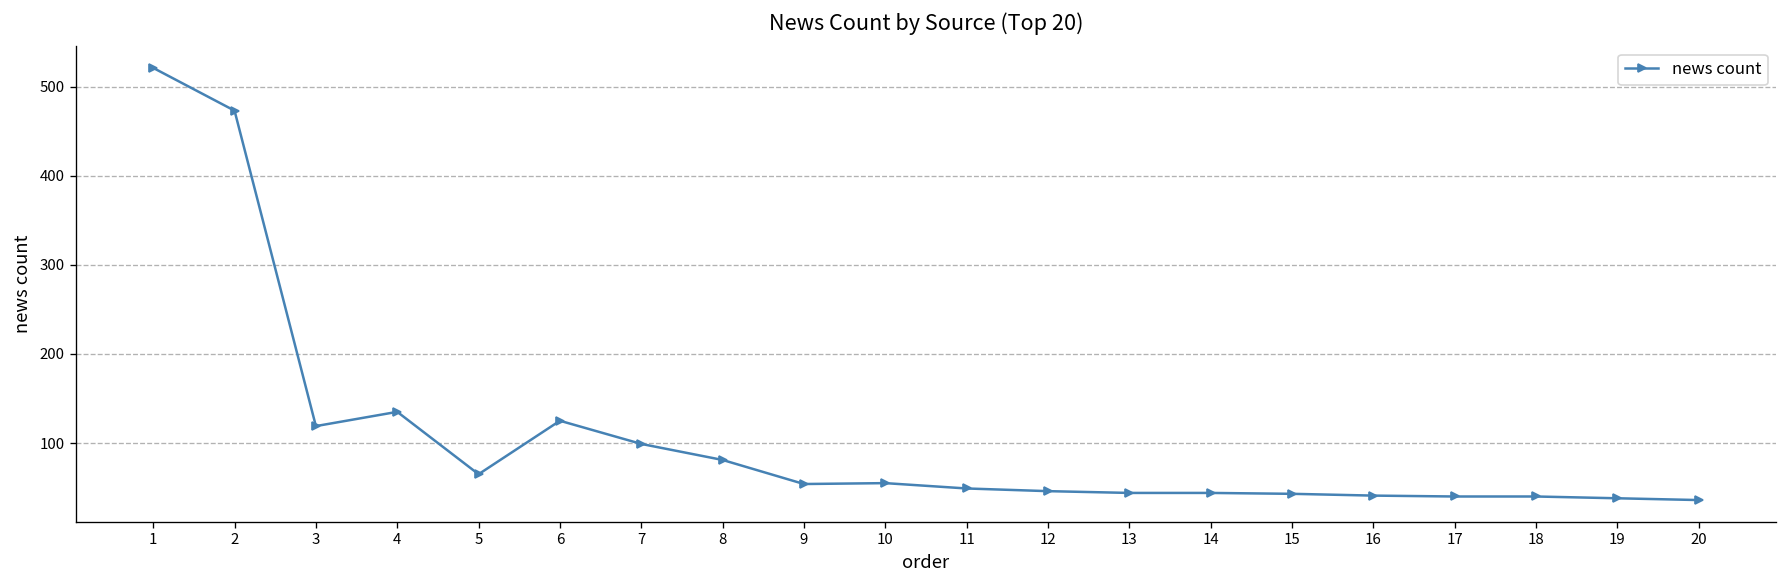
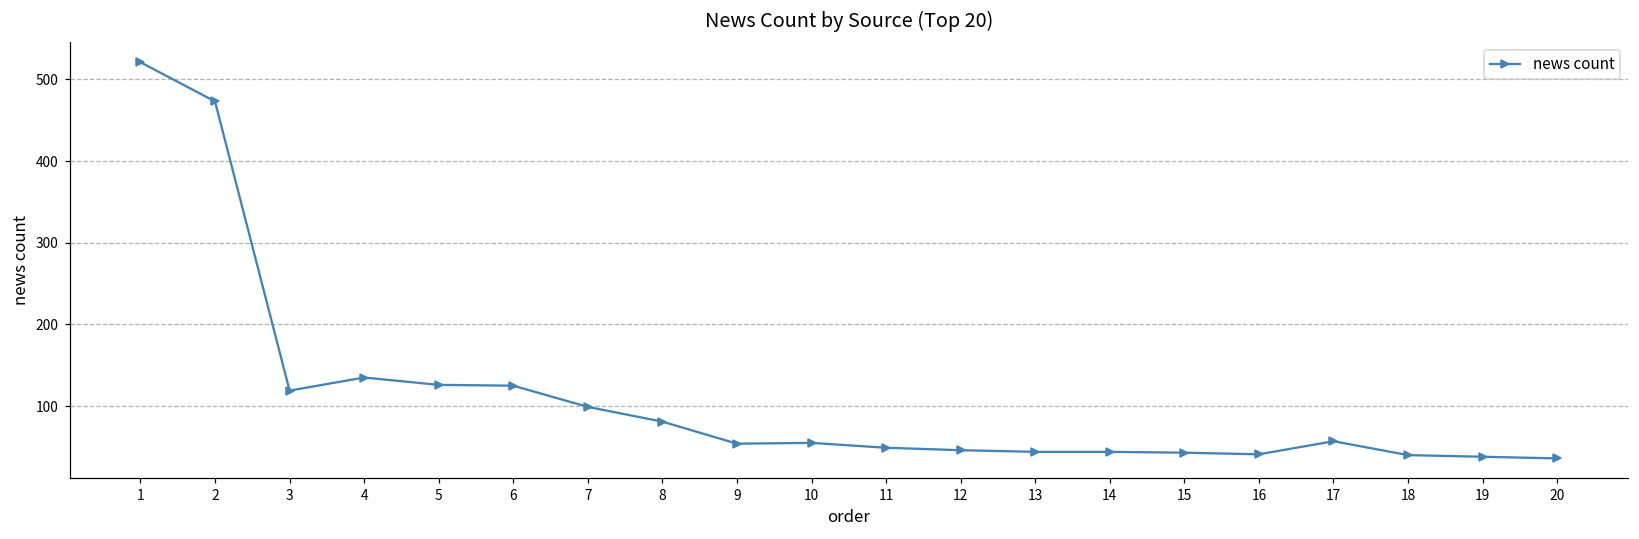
  {
    "1": 520,
    "2": 470,
    "3": 120,
    "4": 140,
-   "5": 70,
+   "5": 130,
    "6": 130,
    "7": 100,
    "8": 80,
    "9": 50,
    "10": 60,
    "11": 50,
    "12": 50,
    "13": 40,
    "14": 40,
    "15": 40,
    "16": 40,
-   "17": 40,
+   "17": 60,
    "18": 40,
    "19": 40,
    "20": 40
  }
